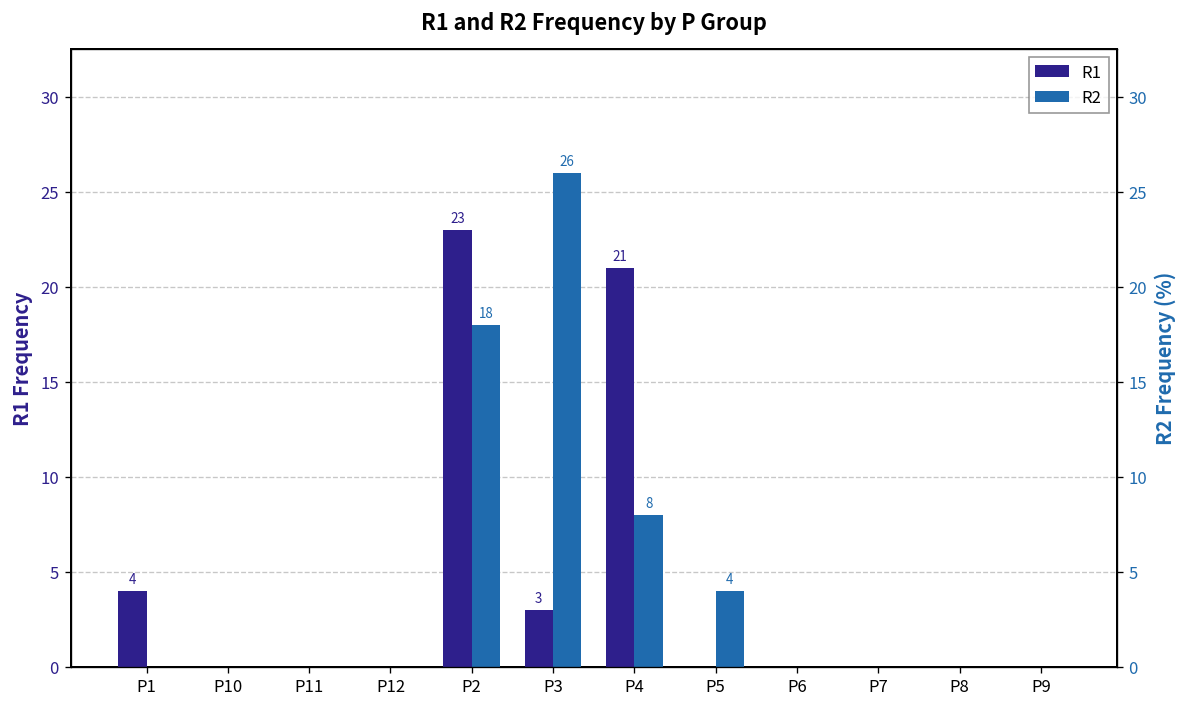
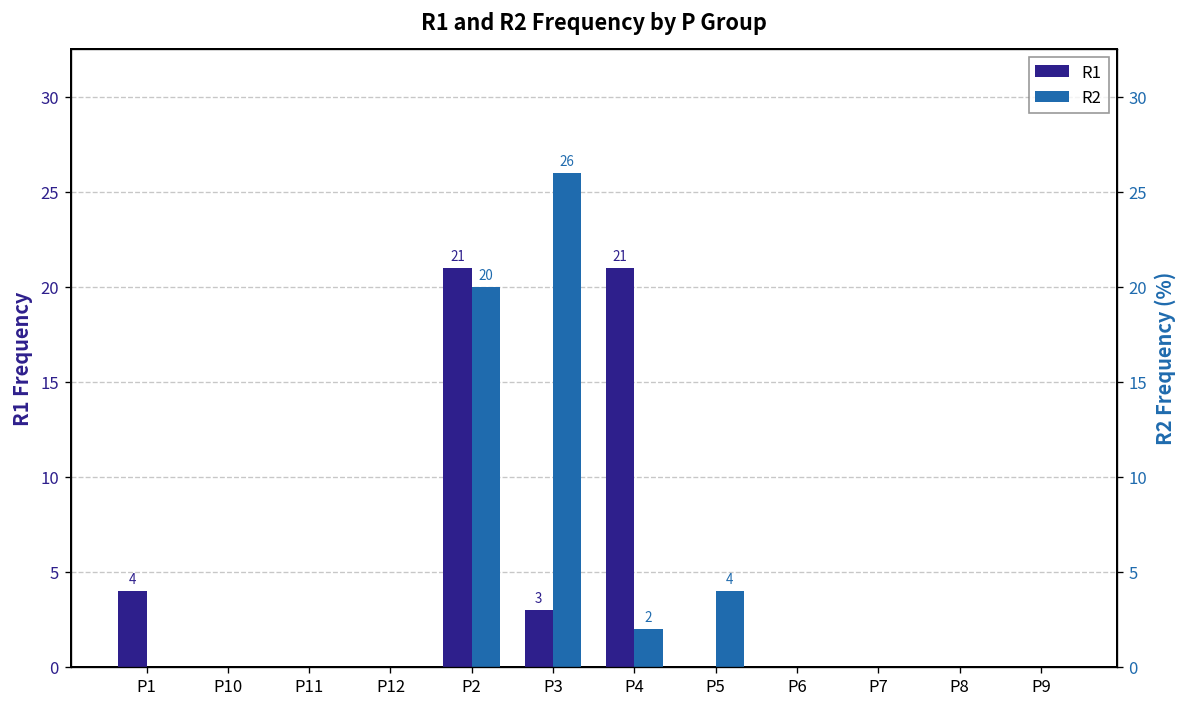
  {
    "R1": {
      "P1": 4,
-     "P2": 23,
+     "P2": 21,
      "P3": 3,
      "P4": 21
    },
    "R2": {
-     "P2": 18,
+     "P2": 20,
      "P3": 26,
-     "P4": 8,
+     "P4": 2,
      "P5": 4
    }
  }
